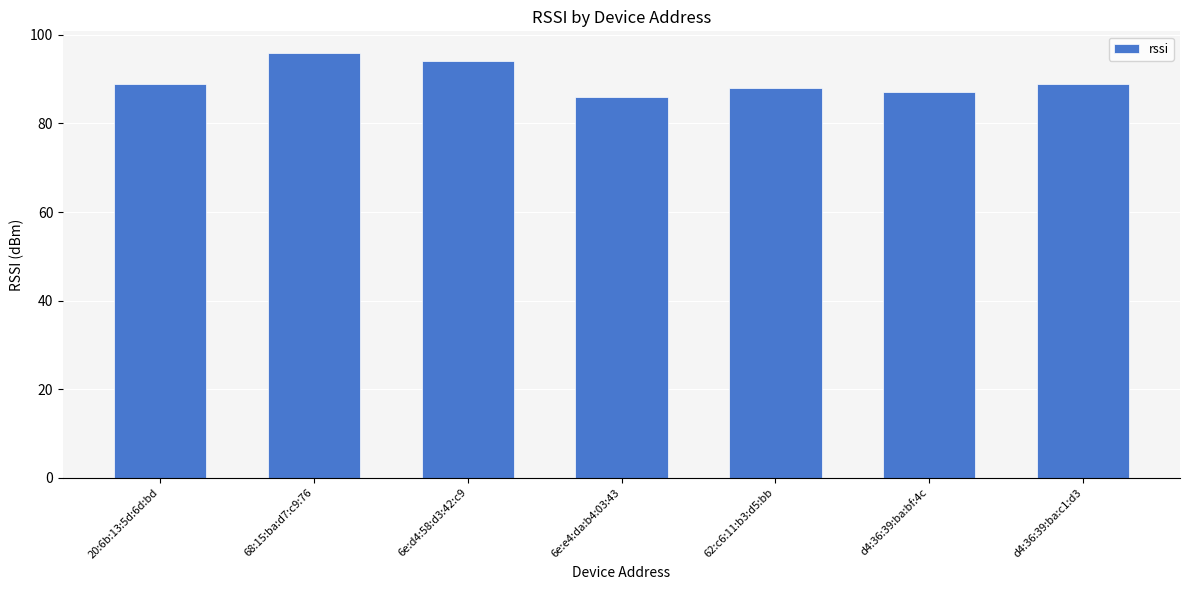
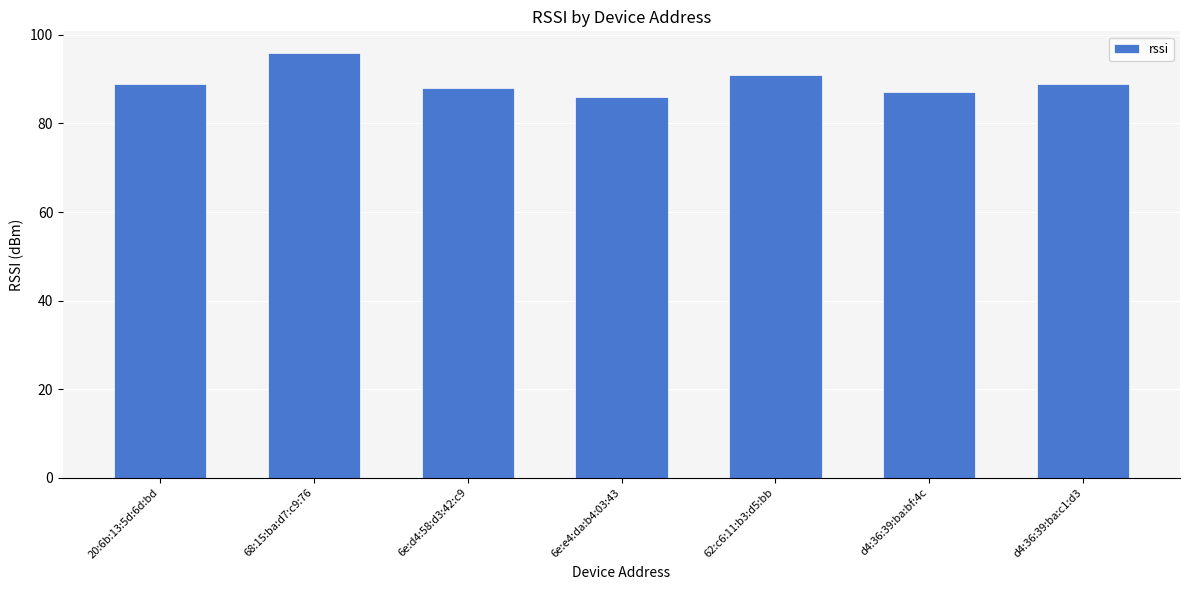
  {
    "20:6b:13:5d:6d:bd": 89,
    "68:15:ba:d7:c9:76": 96,
-   "6e:d4:58:d3:42:c9": 94,
+   "6e:d4:58:d3:42:c9": 88,
    "6e:e4:da:b4:03:43": 86,
-   "62:c6:11:b3:d5:bb": 88,
+   "62:c6:11:b3:d5:bb": 91,
    "d4:36:39:ba:bf:4c": 87,
    "d4:36:39:ba:c1:d3": 89
  }
